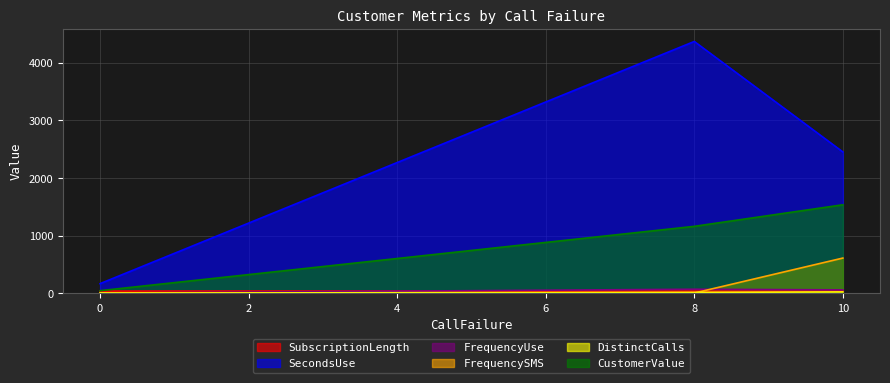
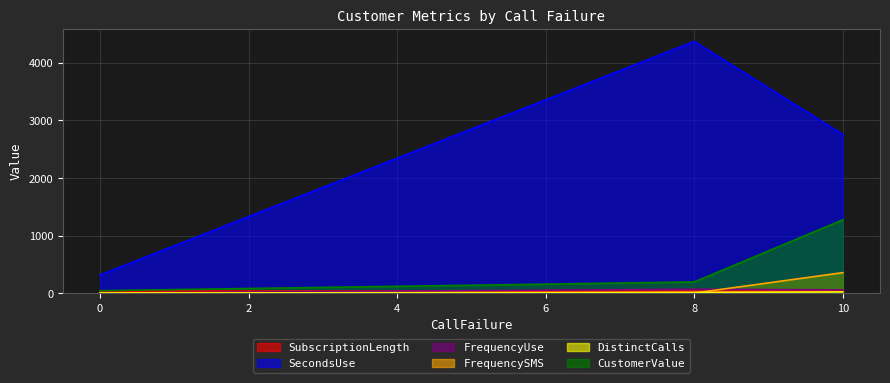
  {
    "SecondsUse": {
-     "0": 200,
+     "0": 300,
      "8": 4400,
-     "10": 2500
+     "10": 2800
    },
    "FrequencySMS": {
-     "10": 600
+     "10": 400
    },
    "CustomerValue": {
-     "8": 1200,
-     "10": 1500
+     "8": 200,
+     "10": 1300
    }
  }
